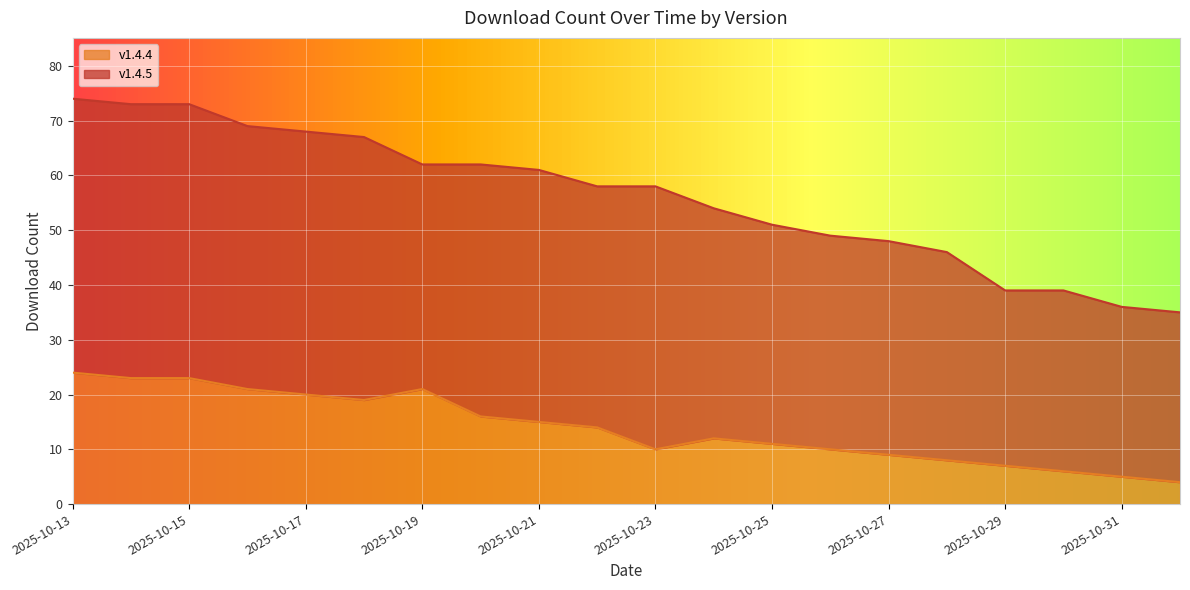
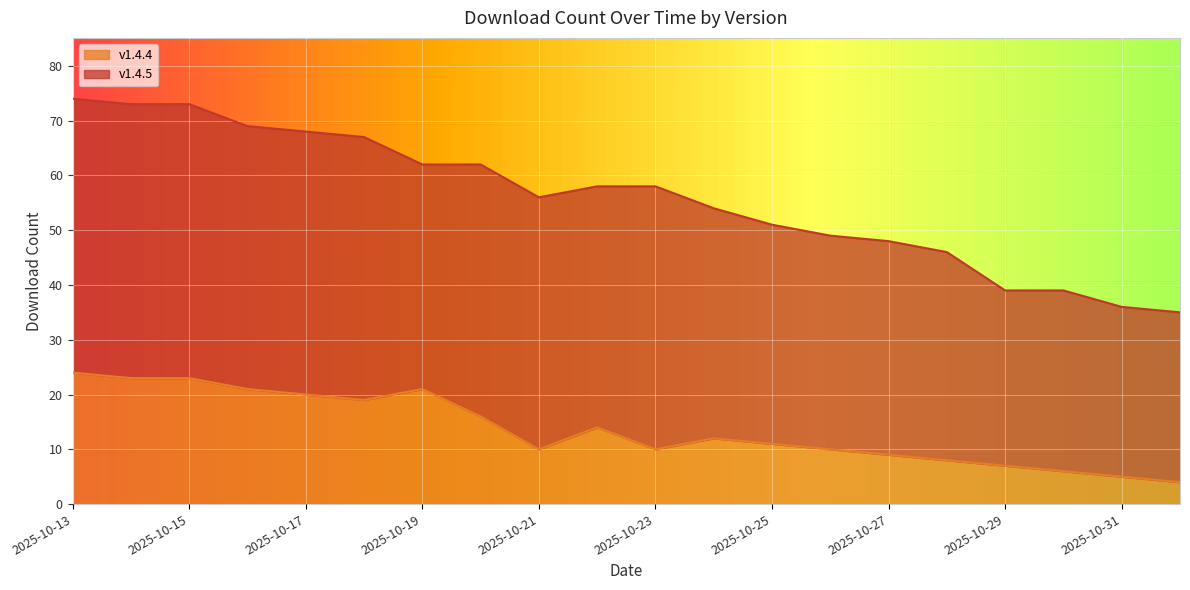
  {
    "v1.4.4": {
      "2025-10-13": 24,
      "2025-10-15": 23,
      "2025-10-17": 20,
      "2025-10-19": 21,
-     "2025-10-21": 15,
+     "2025-10-21": 10,
      "2025-10-23": 10,
      "2025-10-25": 11,
      "2025-10-27": 9,
      "2025-10-29": 7,
      "2025-10-31": 5
    },
    "v1.4.5": {
      "2025-10-13": 50,
      "2025-10-15": 50,
      "2025-10-17": 48,
      "2025-10-19": 41,
      "2025-10-21": 46,
      "2025-10-23": 48,
      "2025-10-25": 40,
      "2025-10-27": 39,
      "2025-10-29": 32,
      "2025-10-31": 31
    }
  }
